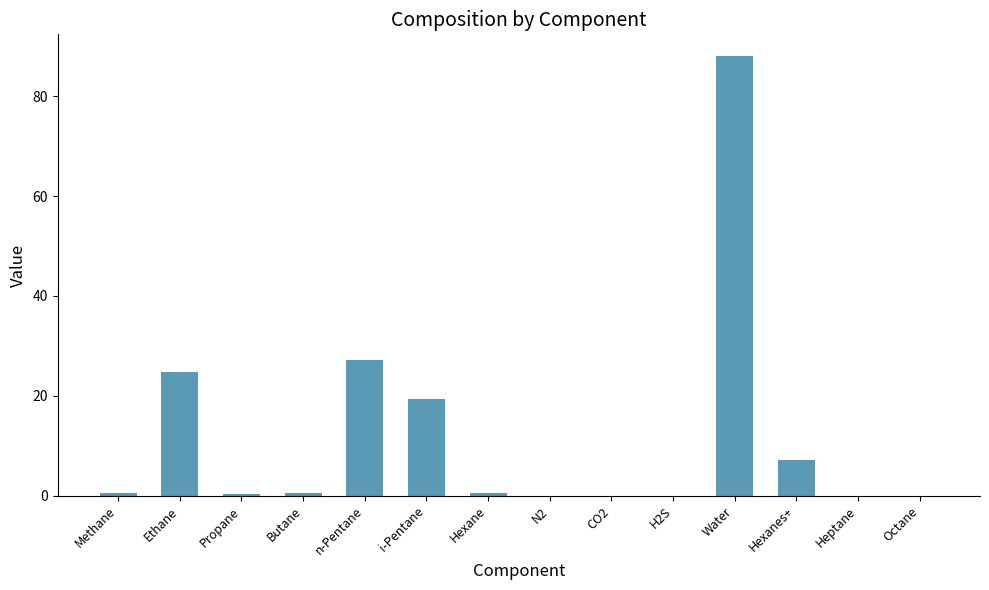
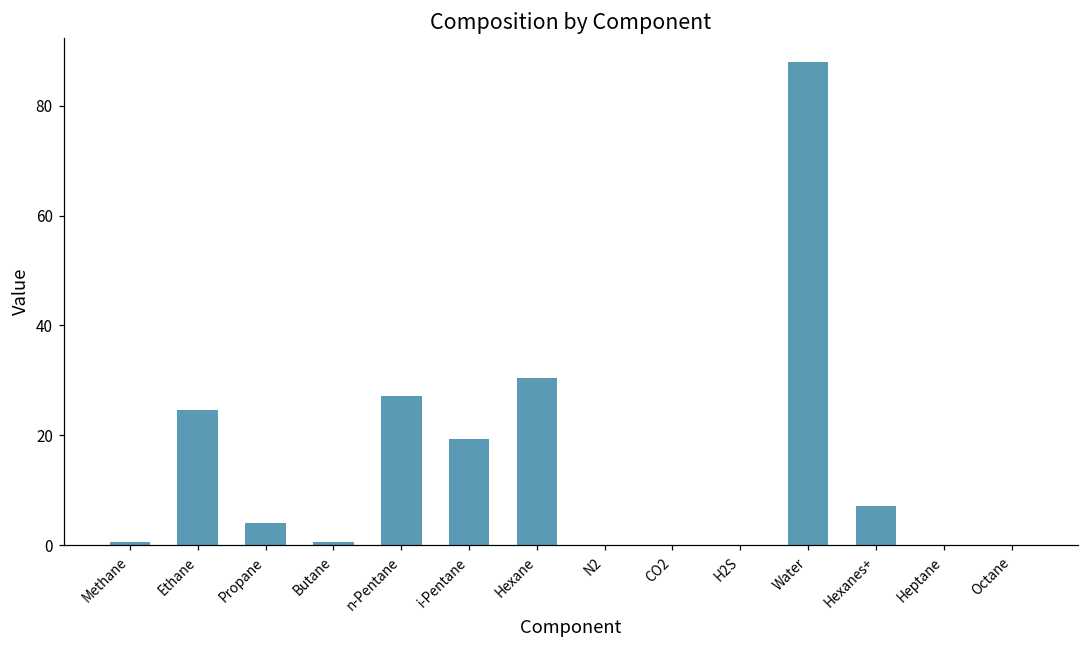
  {
    "Methane": 1,
    "Ethane": 25,
-   "Propane": 0,
+   "Propane": 4,
    "Butane": 1,
    "n-Pentane": 27,
    "i-Pentane": 19,
-   "Hexane": 0,
+   "Hexane": 30,
    "Water": 88,
    "Hexanes+": 7,
    "Heptane": 0,
    "Octane": 0
  }
